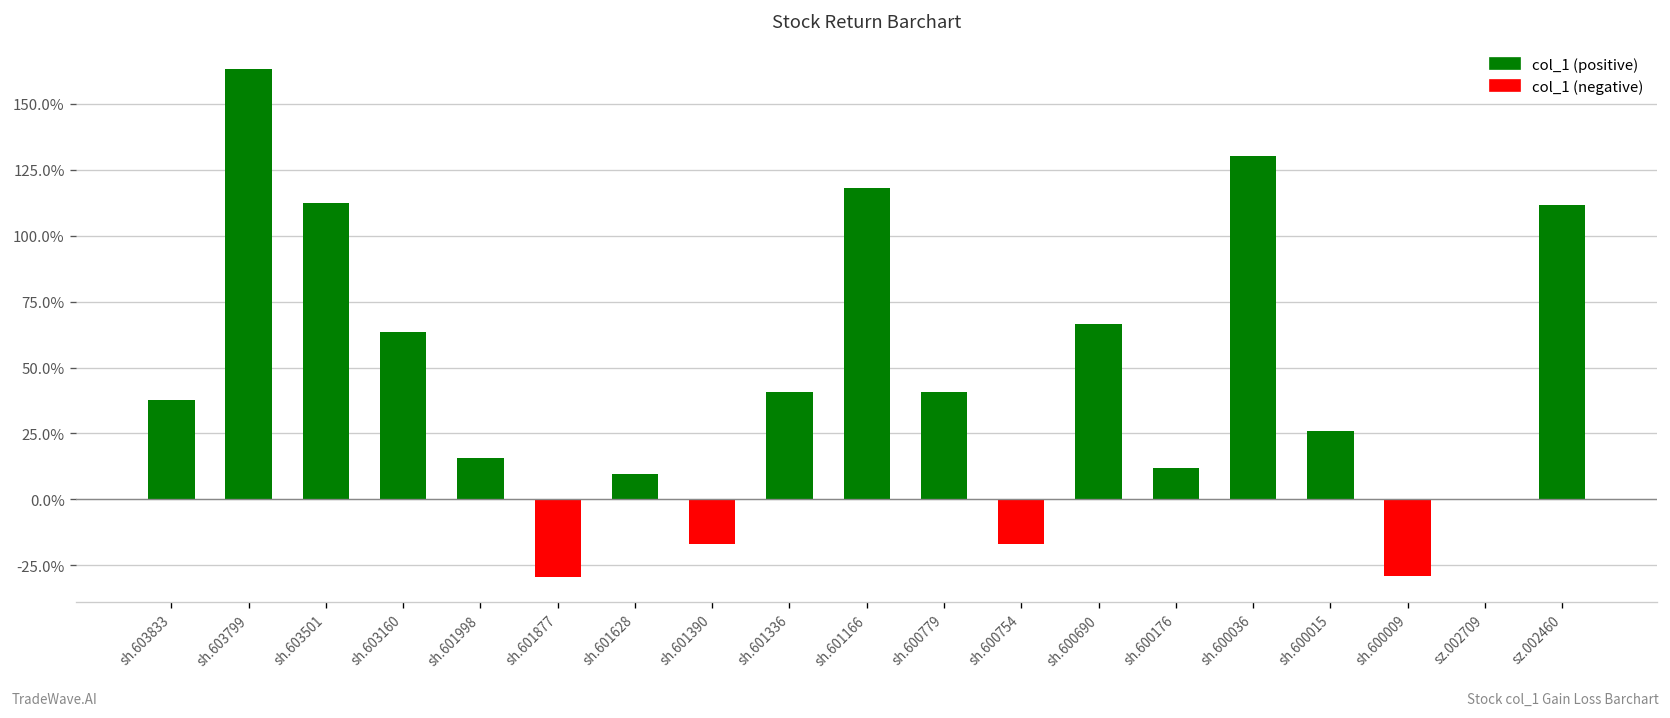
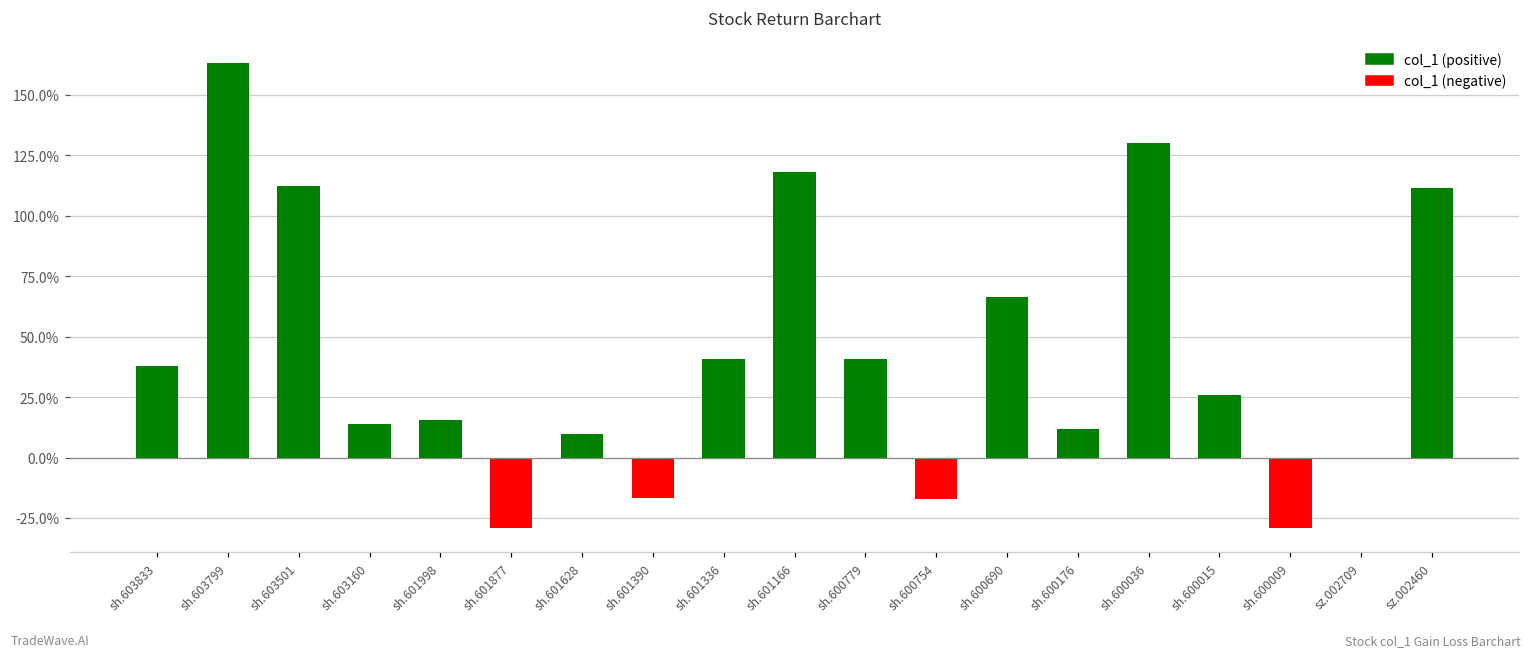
  {
    "sh.603833": "38%",
    "sh.603799": "163%",
    "sh.603501": "113%",
-   "sh.603160": "63%",
+   "sh.603160": "14%",
    "sh.601998": "16%",
    "sh.601877": "-29%",
    "sh.601628": "10%",
    "sh.601390": "-17%",
    "sh.601336": "41%",
    "sh.601166": "118%",
    "sh.600779": "41%",
    "sh.600754": "-17%",
    "sh.600690": "67%",
    "sh.600176": "12%",
    "sh.600036": "130%",
    "sh.600015": "26%",
    "sh.600009": "-29%",
    "sz.002709": "0%",
    "sz.002460": "111%"
  }
